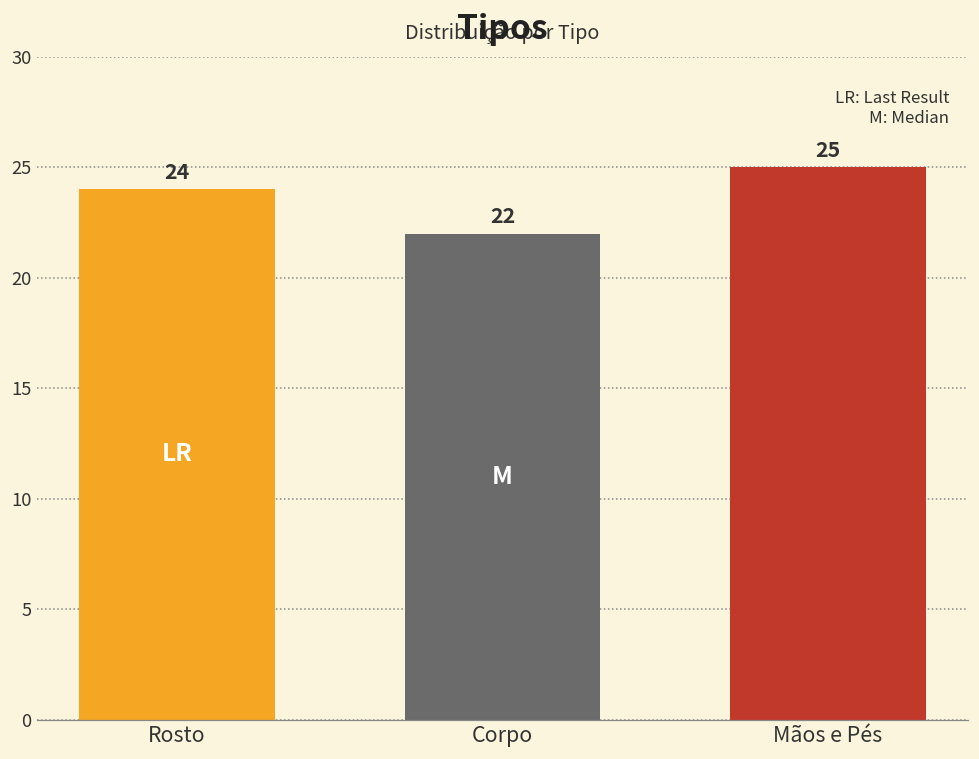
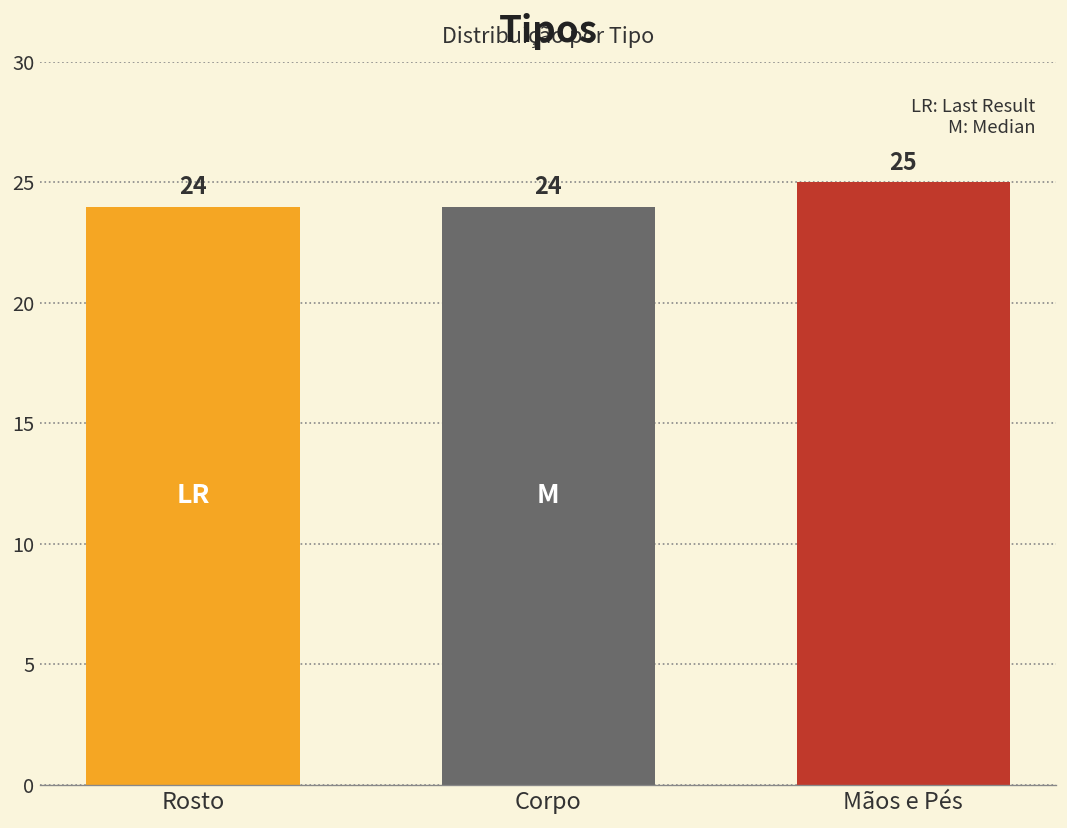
  {
    "Rosto": 24,
-   "Corpo": 22,
+   "Corpo": 24,
    "Mãos e Pés": 25
  }
